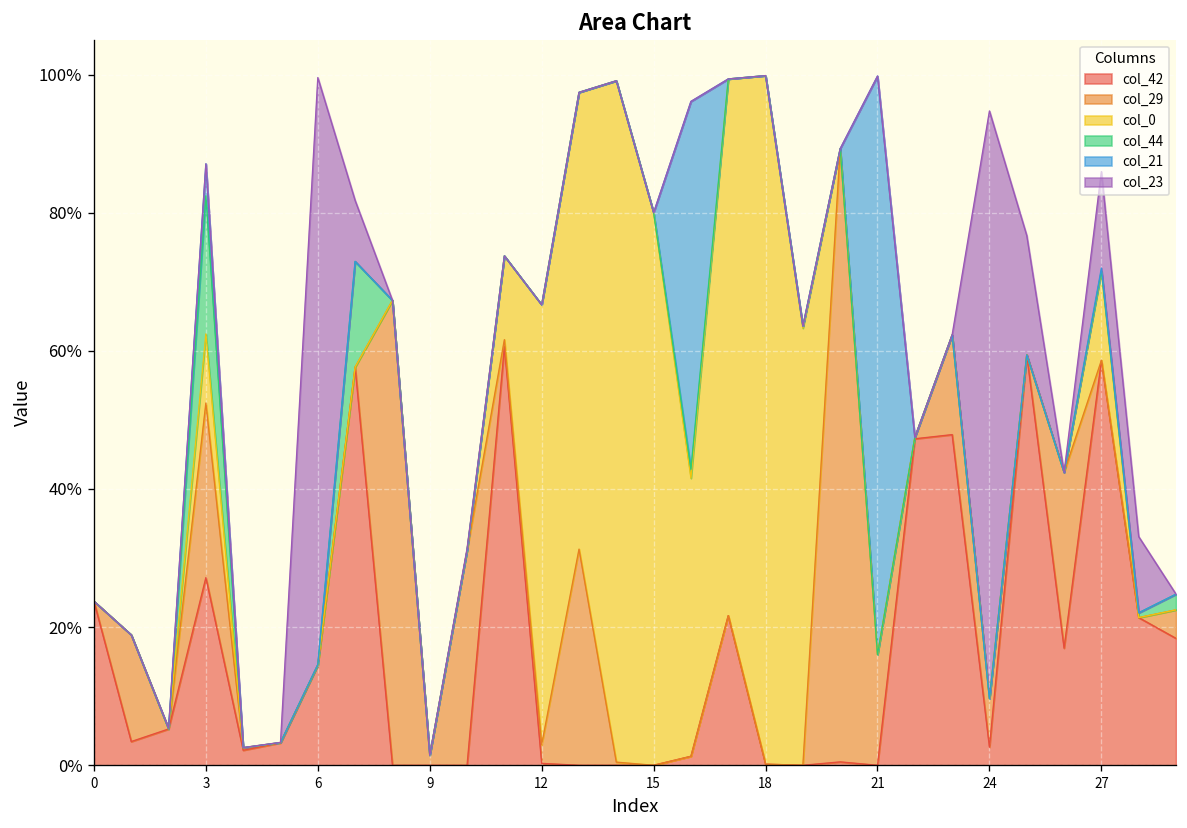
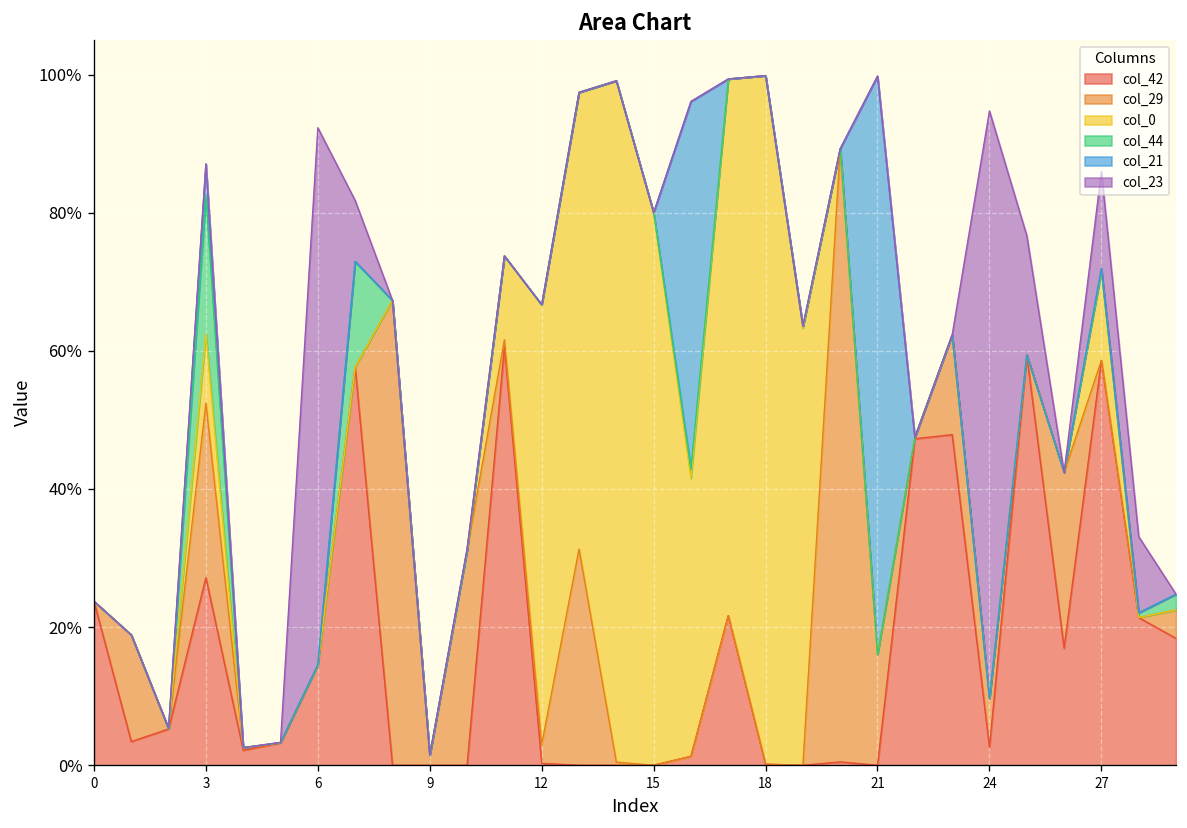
  {
    "col_0": {
      "3": "10%"
    },
    "col_44": {
      "3": "20%"
    },
    "col_23": {
-     "6": "85%",
+     "6": "78%",
      "24": "85%"
    }
  }
